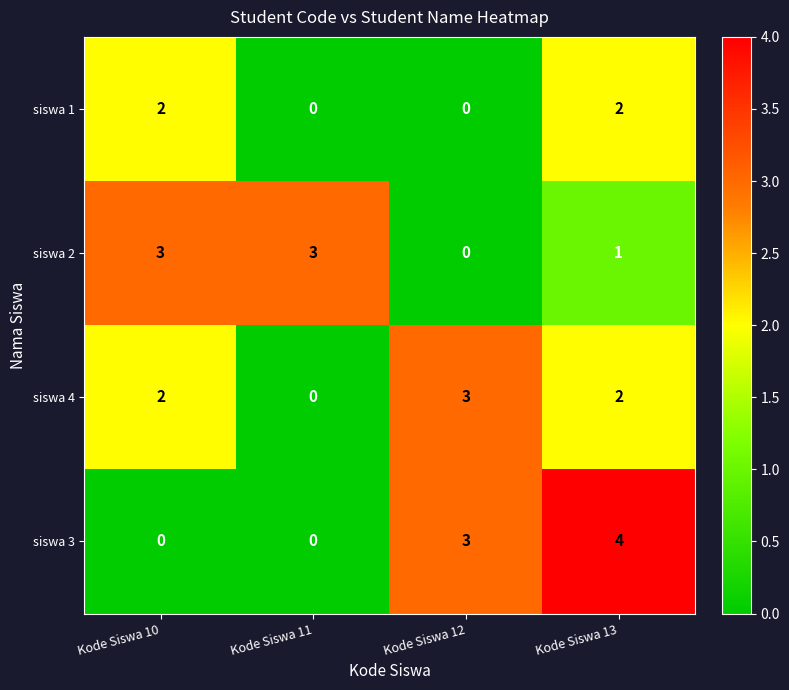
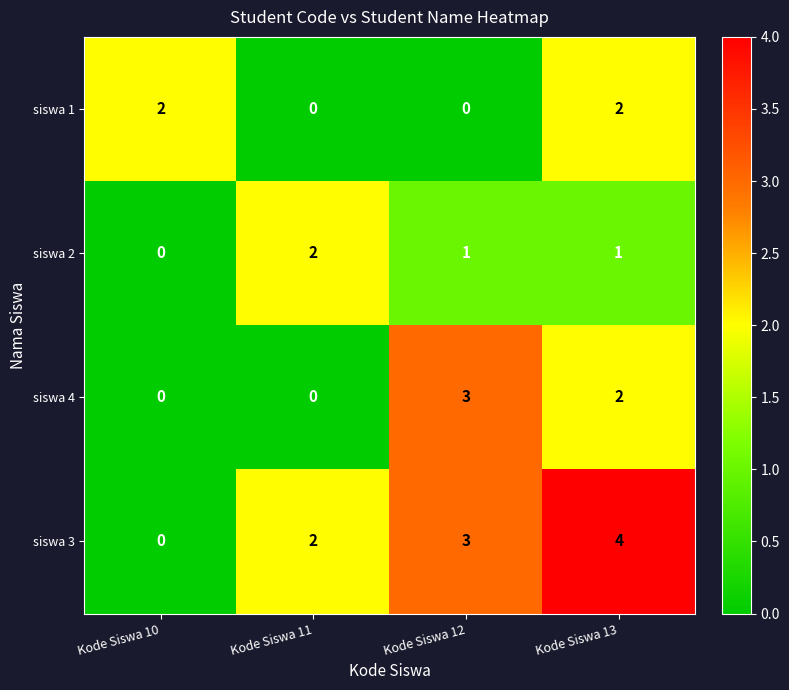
  {
    "siswa 1": {
      "Kode Siswa 10": 2,
      "Kode Siswa 11": 0,
      "Kode Siswa 12": 0,
      "Kode Siswa 13": 2
    },
    "siswa 2": {
-     "Kode Siswa 10": 3,
-     "Kode Siswa 11": 3,
-     "Kode Siswa 12": 0,
+     "Kode Siswa 10": 0,
+     "Kode Siswa 11": 2,
+     "Kode Siswa 12": 1,
      "Kode Siswa 13": 1
    },
    "siswa 4": {
-     "Kode Siswa 10": 2,
+     "Kode Siswa 10": 0,
      "Kode Siswa 11": 0,
      "Kode Siswa 12": 3,
      "Kode Siswa 13": 2
    },
    "siswa 3": {
      "Kode Siswa 10": 0,
-     "Kode Siswa 11": 0,
+     "Kode Siswa 11": 2,
      "Kode Siswa 12": 3,
      "Kode Siswa 13": 4
    }
  }
